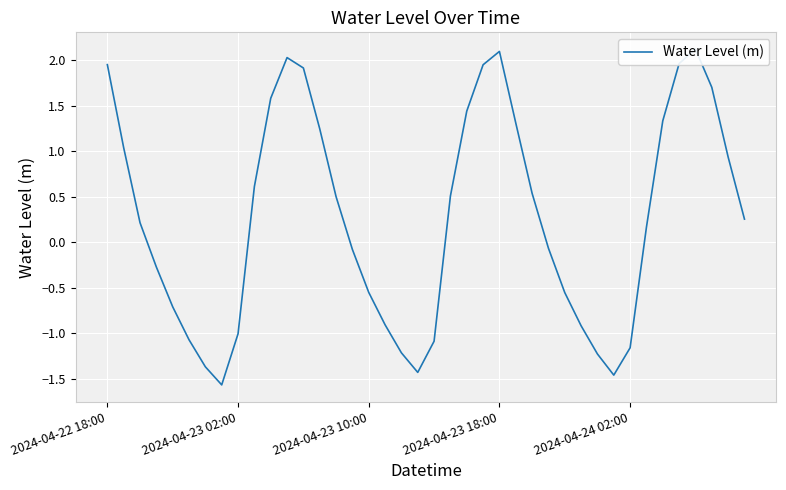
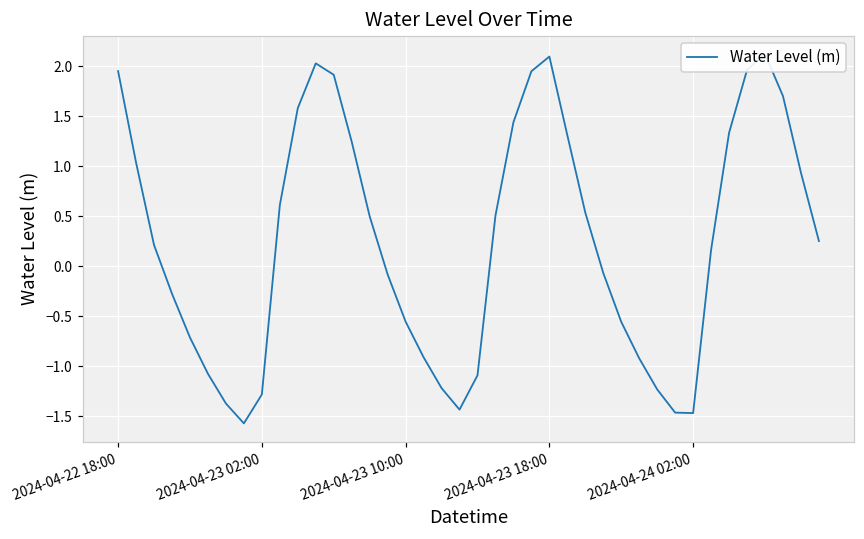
  {
    "2024-04-22 18:00": 2.0,
-   "2024-04-23 02:00": -1.0,
+   "2024-04-23 02:00": -1.3,
    "2024-04-23 10:00": -0.6,
    "2024-04-23 18:00": 2.1,
-   "2024-04-24 02:00": -1.2
+   "2024-04-24 02:00": -1.5
  }
